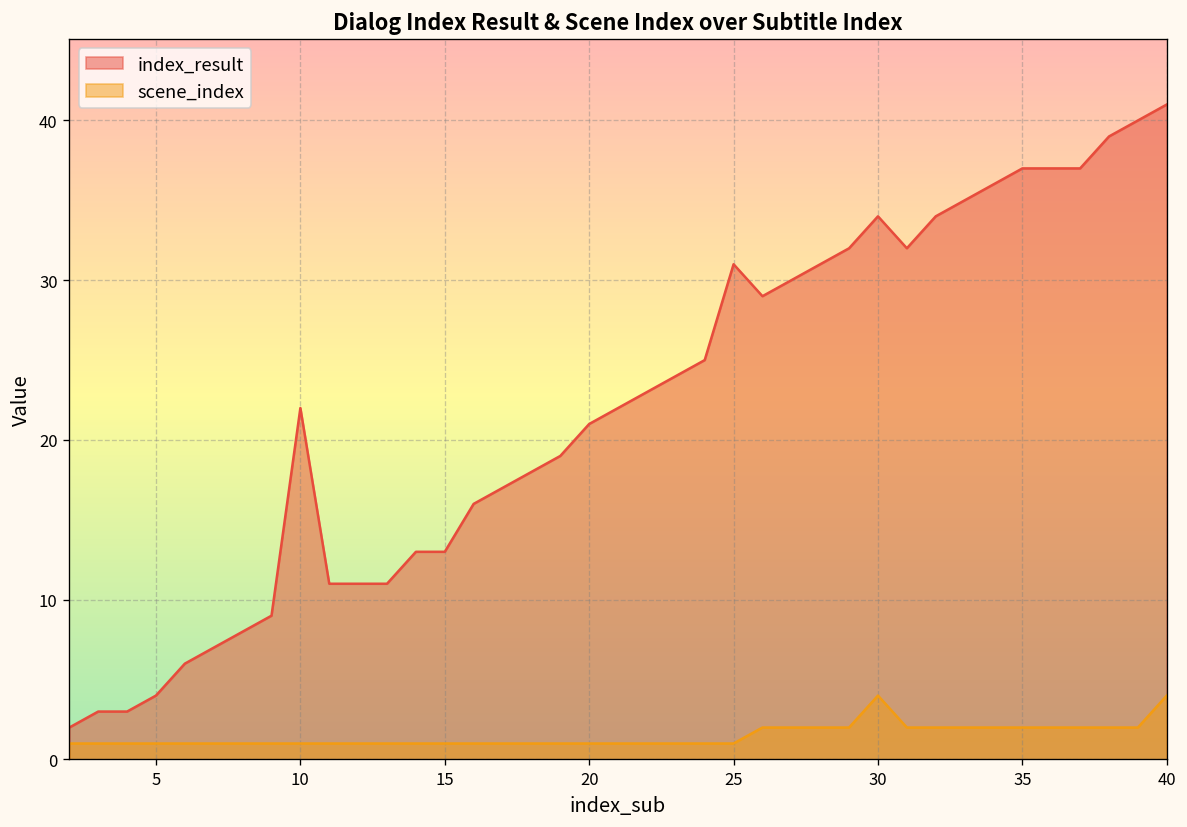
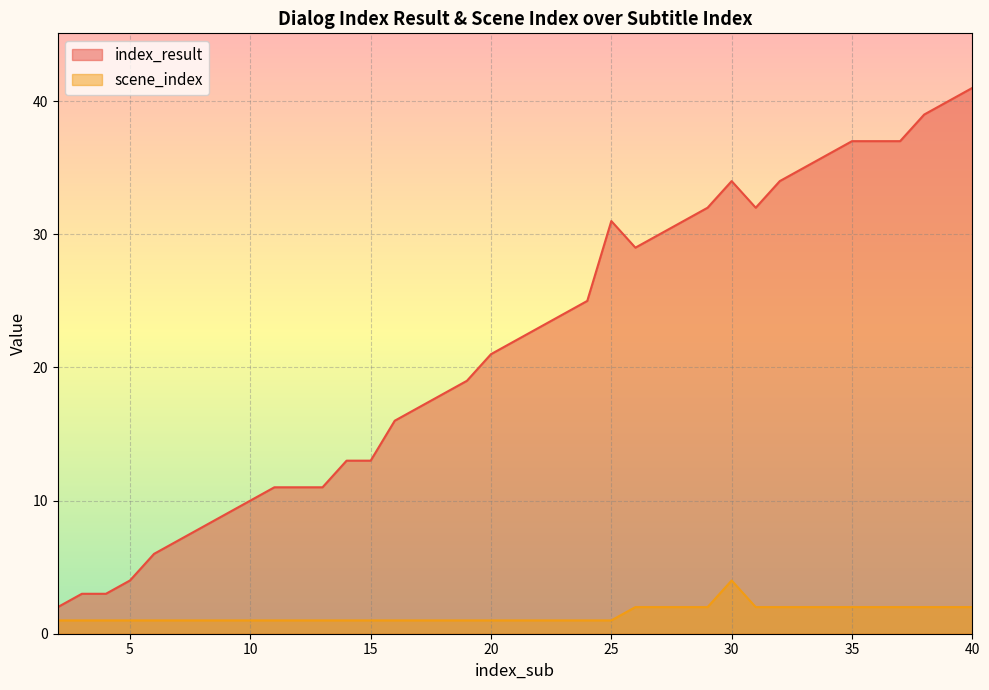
  {
    "index_result": {
      "5": 4,
-     "10": 22,
+     "10": 10,
      "15": 13,
      "20": 21,
      "25": 31,
      "30": 34,
      "35": 37,
      "40": 41
    },
    "scene_index": {
      "5": 1,
      "10": 1,
      "15": 1,
      "20": 1,
      "25": 1,
      "30": 4,
      "35": 2,
-     "40": 4
+     "40": 2
    }
  }
